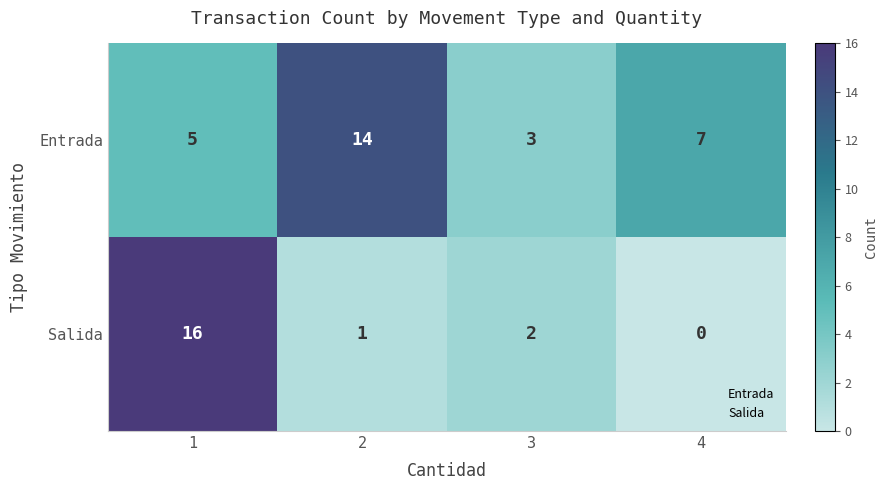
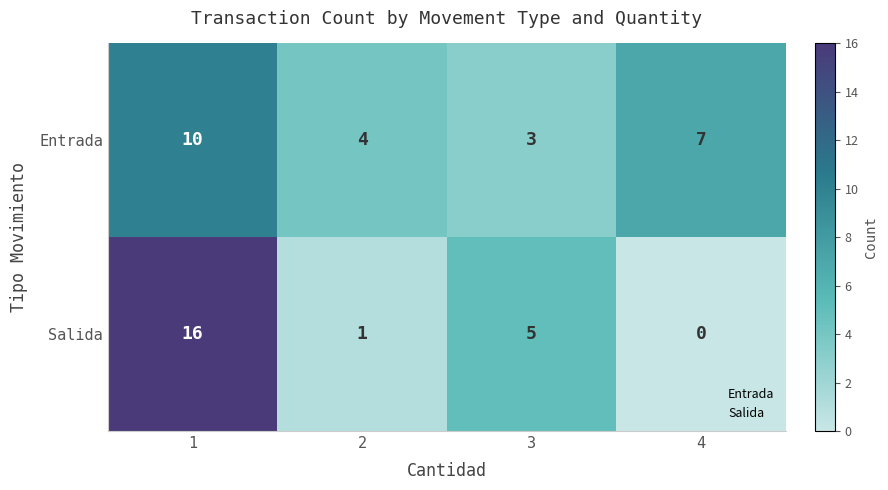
  {
    "Entrada": {
-     "1": 5,
-     "2": 14,
+     "1": 10,
+     "2": 4,
      "3": 3,
      "4": 7
    },
    "Salida": {
      "1": 16,
      "2": 1,
-     "3": 2,
+     "3": 5,
      "4": 0
    }
  }
